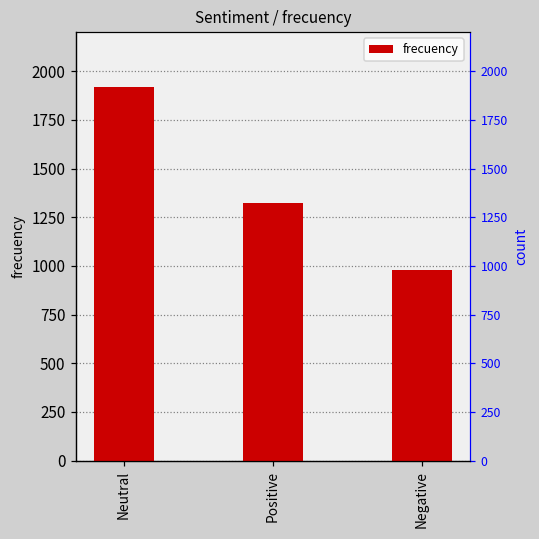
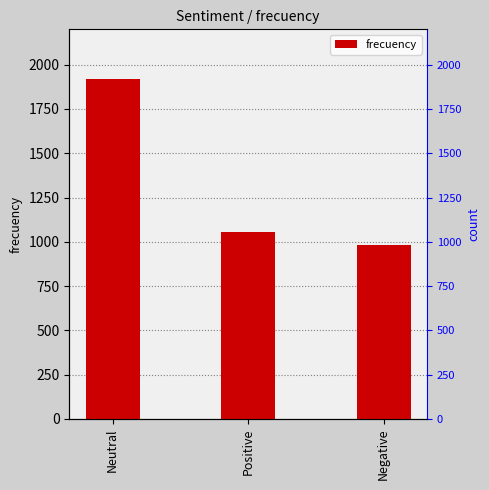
  {
    "Neutral": 1920,
-   "Positive": 1330,
+   "Positive": 1060,
    "Negative": 980
  }
